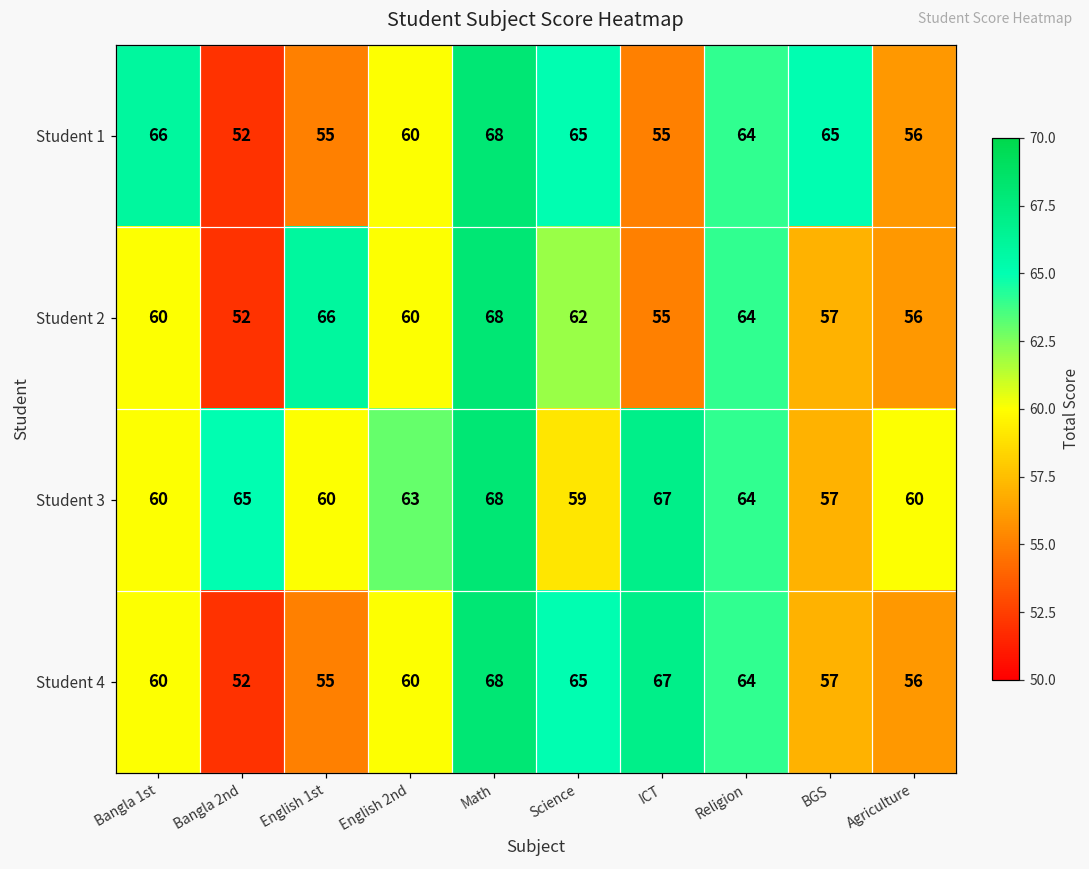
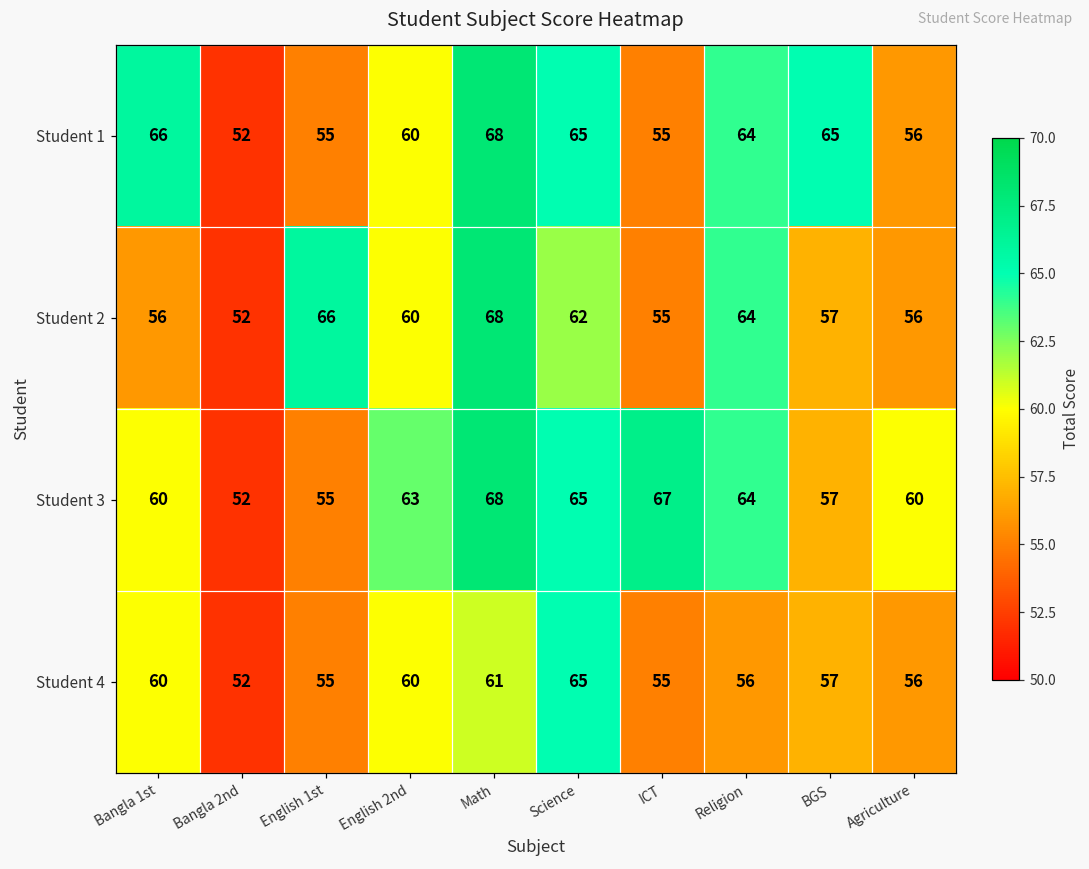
  {
    "Student 1": {
      "Bangla 1st": 66,
      "Bangla 2nd": 52,
      "English 1st": 55,
      "English 2nd": 60,
      "Math": 68,
      "Science": 65,
      "ICT": 55,
      "Religion": 64,
      "BGS": 65,
      "Agriculture": 56
    },
    "Student 2": {
-     "Bangla 1st": 60,
+     "Bangla 1st": 56,
      "Bangla 2nd": 52,
      "English 1st": 66,
      "English 2nd": 60,
      "Math": 68,
      "Science": 62,
      "ICT": 55,
      "Religion": 64,
      "BGS": 57,
      "Agriculture": 56
    },
    "Student 3": {
      "Bangla 1st": 60,
-     "Bangla 2nd": 65,
-     "English 1st": 60,
+     "Bangla 2nd": 52,
+     "English 1st": 55,
      "English 2nd": 63,
      "Math": 68,
-     "Science": 59,
+     "Science": 65,
      "ICT": 67,
      "Religion": 64,
      "BGS": 57,
      "Agriculture": 60
    },
    "Student 4": {
      "Bangla 1st": 60,
      "Bangla 2nd": 52,
      "English 1st": 55,
      "English 2nd": 60,
-     "Math": 68,
+     "Math": 61,
      "Science": 65,
-     "ICT": 67,
-     "Religion": 64,
+     "ICT": 55,
+     "Religion": 56,
      "BGS": 57,
      "Agriculture": 56
    }
  }
